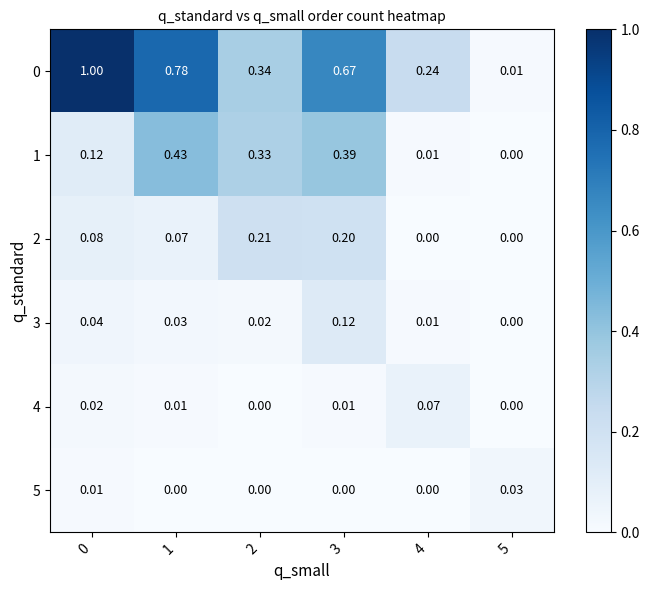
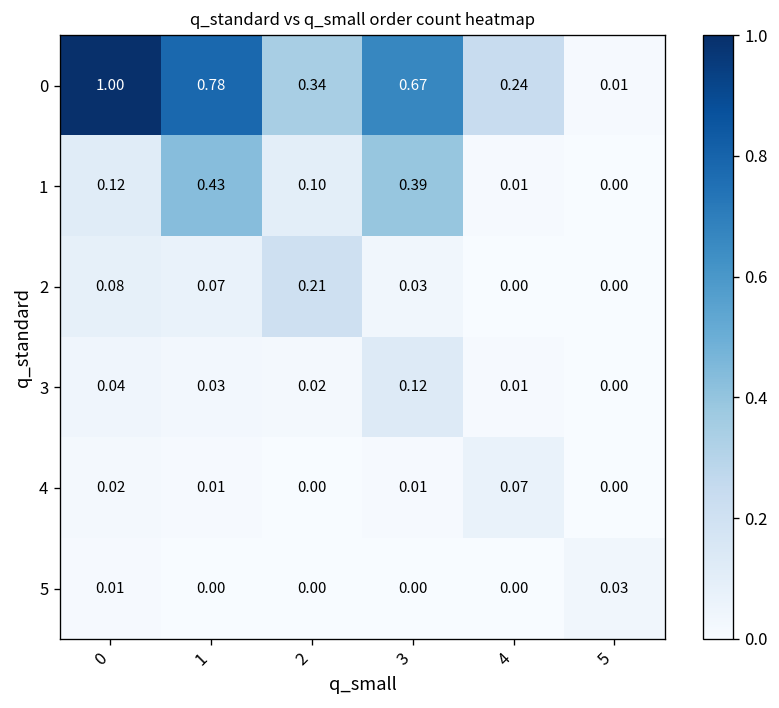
  {
    "0": {
      "0": 1.00,
      "1": 0.78,
      "2": 0.34,
      "3": 0.67,
      "4": 0.24,
      "5": 0.01
    },
    "1": {
      "0": 0.12,
      "1": 0.43,
-     "2": 0.33,
+     "2": 0.10,
      "3": 0.39,
      "4": 0.01,
      "5": 0.00
    },
    "2": {
      "0": 0.08,
      "1": 0.07,
      "2": 0.21,
-     "3": 0.20,
+     "3": 0.03,
      "4": 0.00,
      "5": 0.00
    },
    "3": {
      "0": 0.04,
      "1": 0.03,
      "2": 0.02,
      "3": 0.12,
      "4": 0.01,
      "5": 0.00
    },
    "4": {
      "0": 0.02,
      "1": 0.01,
      "2": 0.00,
      "3": 0.01,
      "4": 0.07,
      "5": 0.00
    },
    "5": {
      "0": 0.01,
      "1": 0.00,
      "2": 0.00,
      "3": 0.00,
      "4": 0.00,
      "5": 0.03
    }
  }
